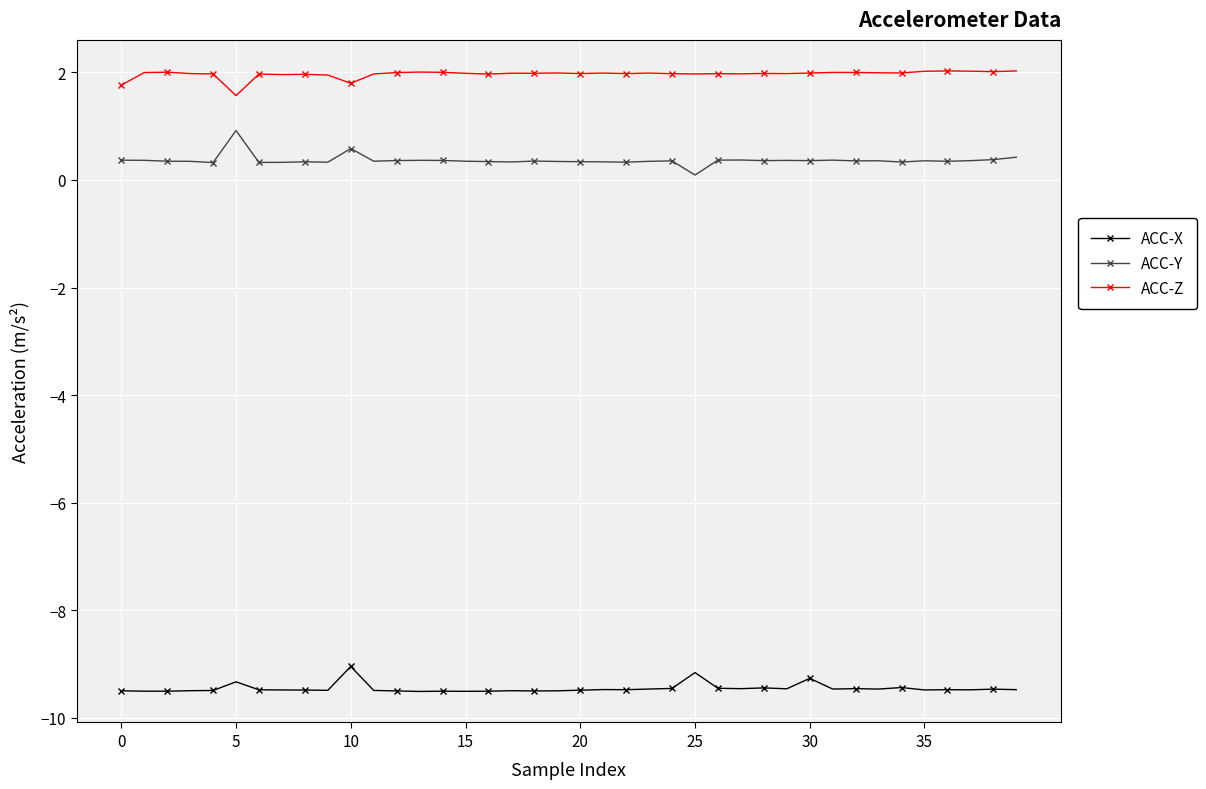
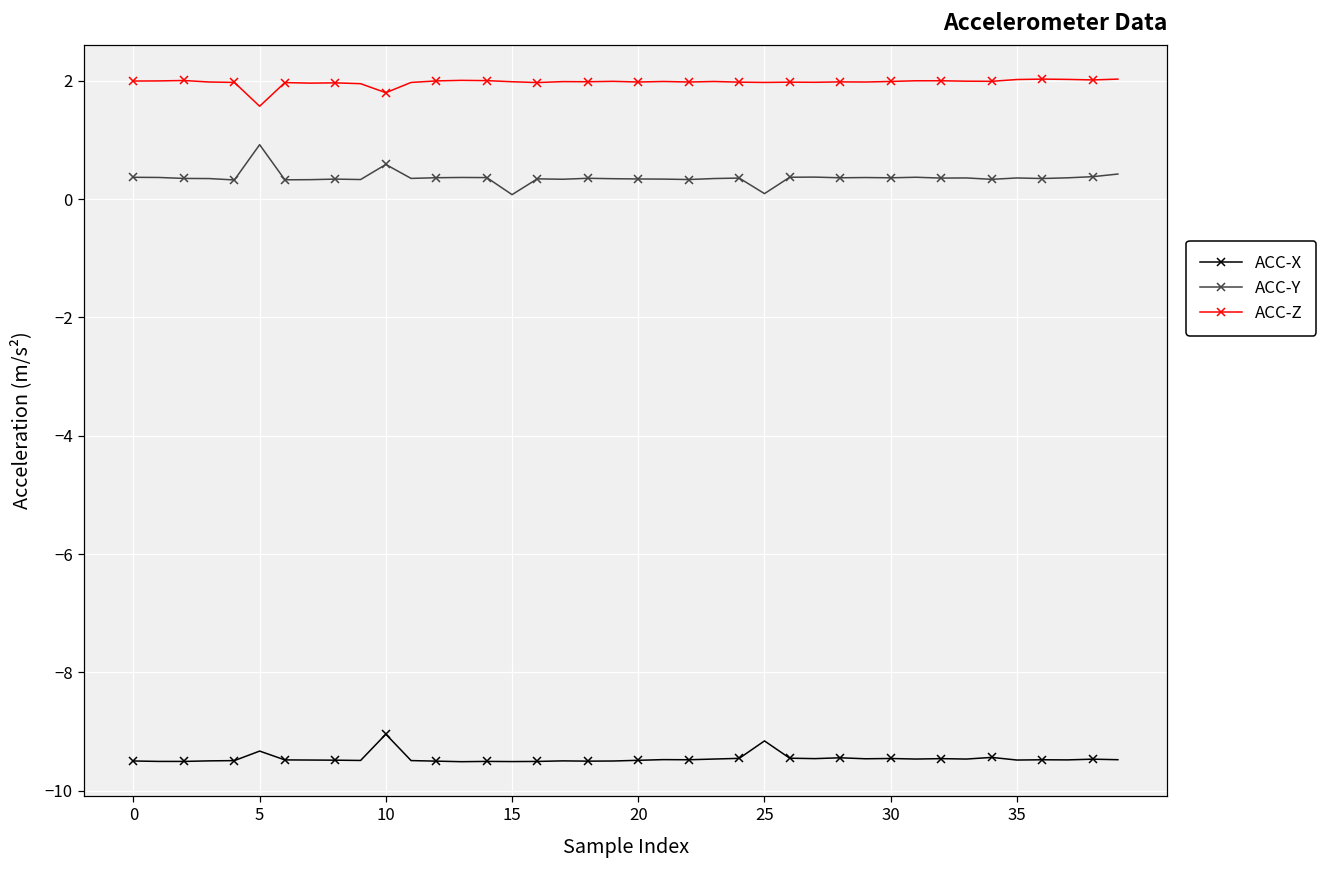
  {
    "ACC-X": {
      "0": -9.5,
      "5": -9.3,
      "10": -9.0,
      "15": -9.5,
      "20": -9.5,
      "25": -9.2,
-     "30": -9.3,
+     "30": -9.5,
      "35": -9.5
    },
    "ACC-Y": {
      "0": 0.4,
      "5": 0.9,
      "10": 0.6,
-     "15": 0.3,
+     "15": 0.1,
      "20": 0.3,
      "25": 0.1,
      "30": 0.4,
      "35": 0.4
    },
    "ACC-Z": {
-     "0": 1.8,
+     "0": 2.0,
      "5": 1.6,
      "10": 1.8,
      "15": 2.0,
      "20": 2.0,
      "25": 2.0,
      "30": 2.0,
      "35": 2.0
    }
  }
